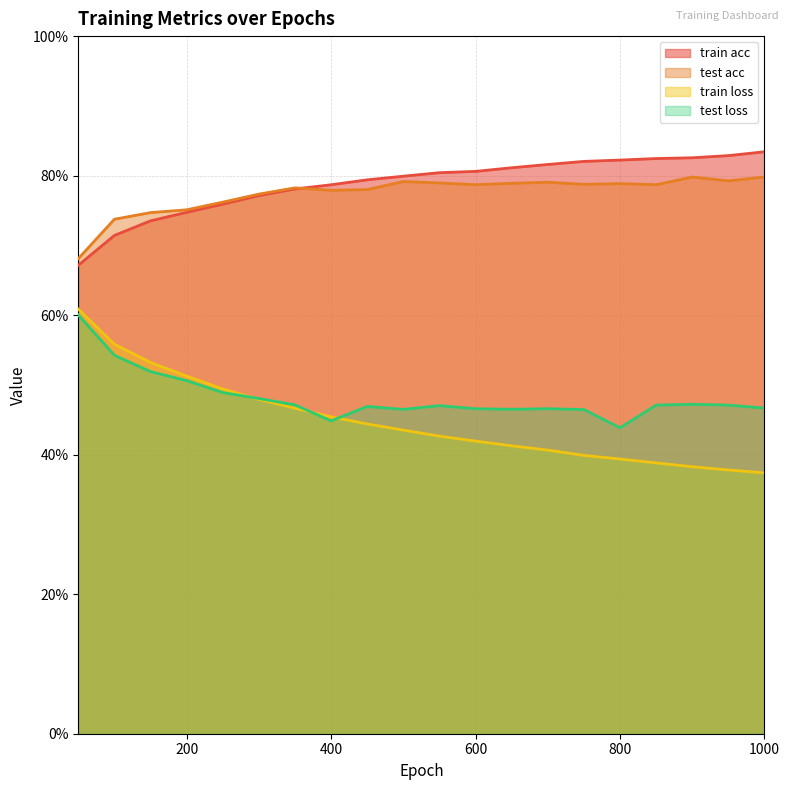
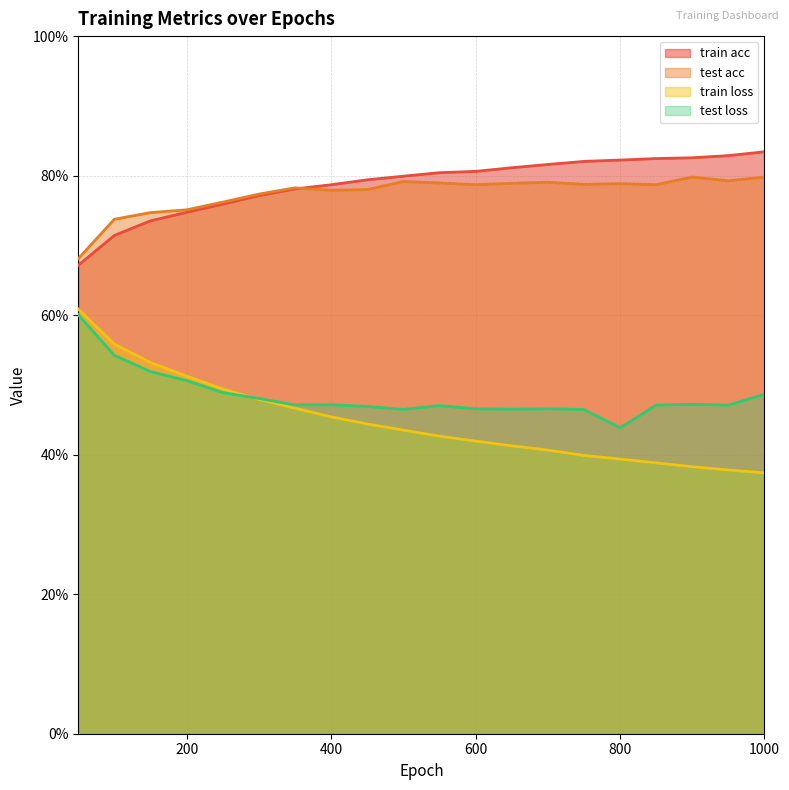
  {
    "test loss": {
      "200": "51%",
-     "400": "45%",
+     "400": "47%",
      "600": "47%",
      "800": "44%",
-     "1000": "47%"
+     "1000": "49%"
    }
  }
